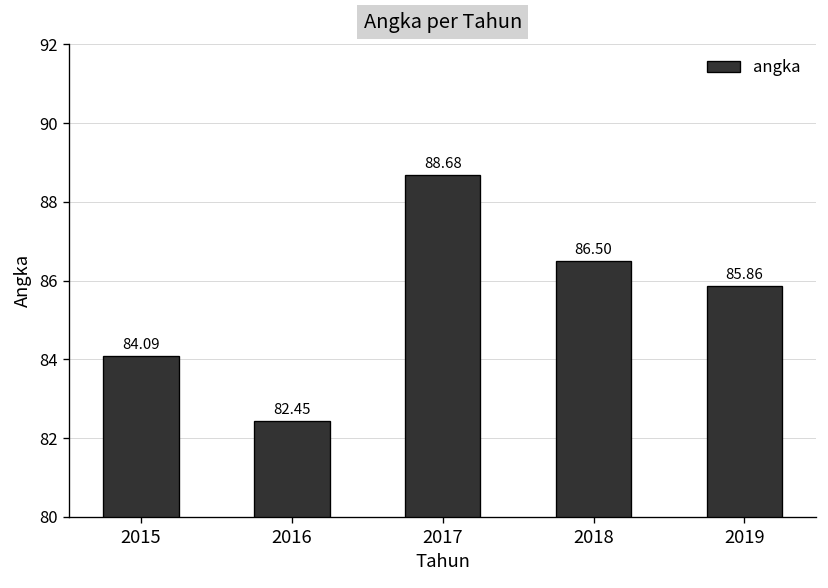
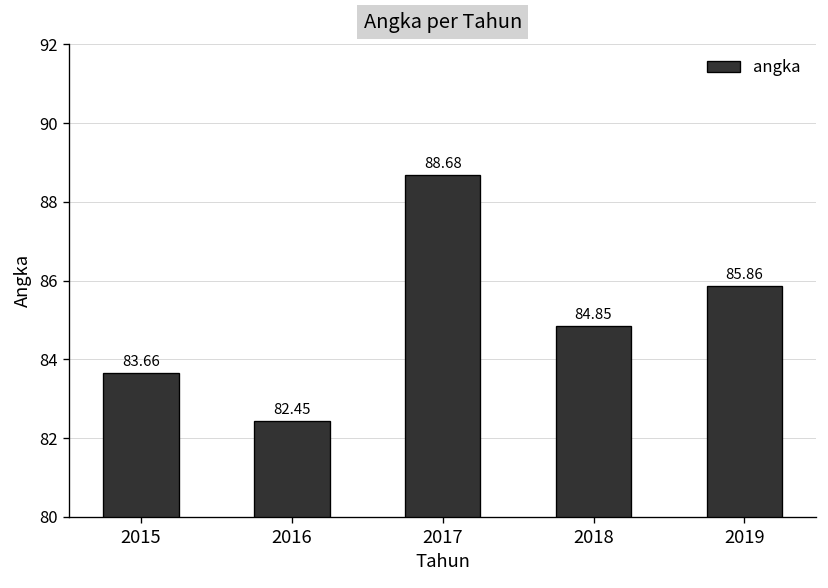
  {
-   "2015": 84.09,
+   "2015": 83.66,
    "2016": 82.45,
    "2017": 88.68,
-   "2018": 86.50,
+   "2018": 84.85,
    "2019": 85.86
  }
